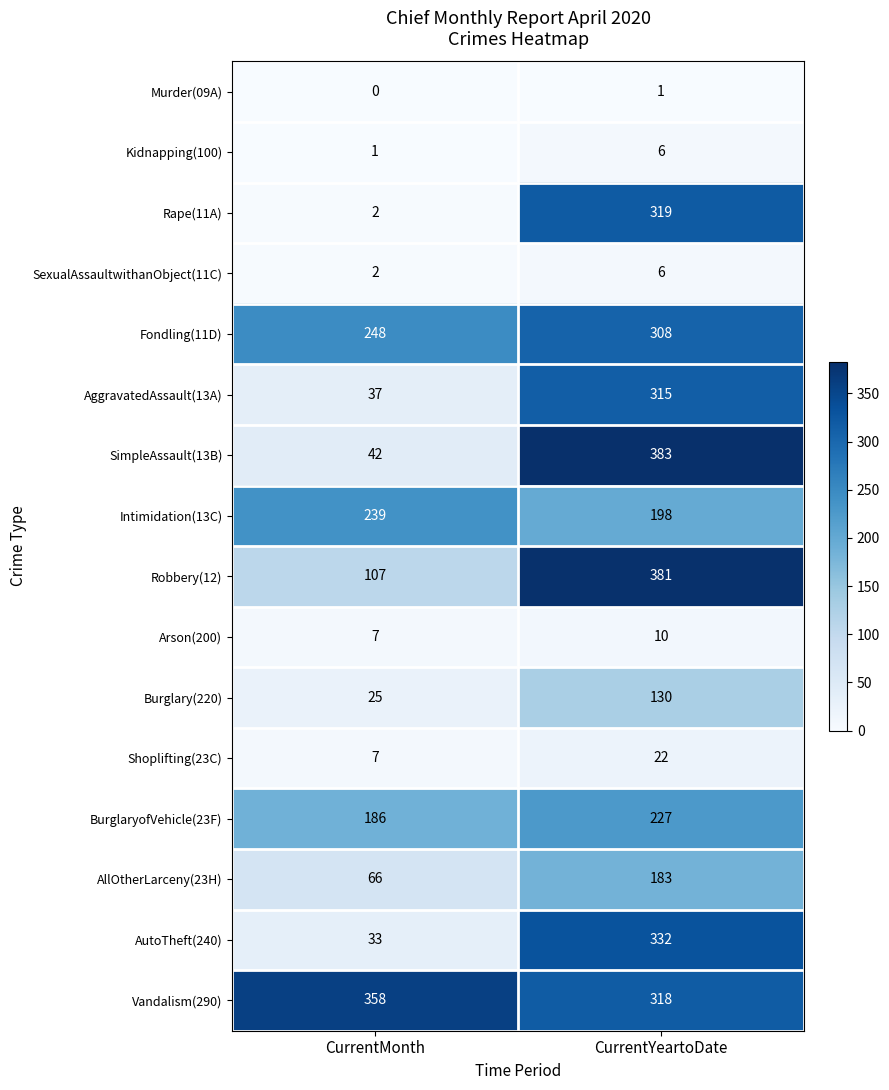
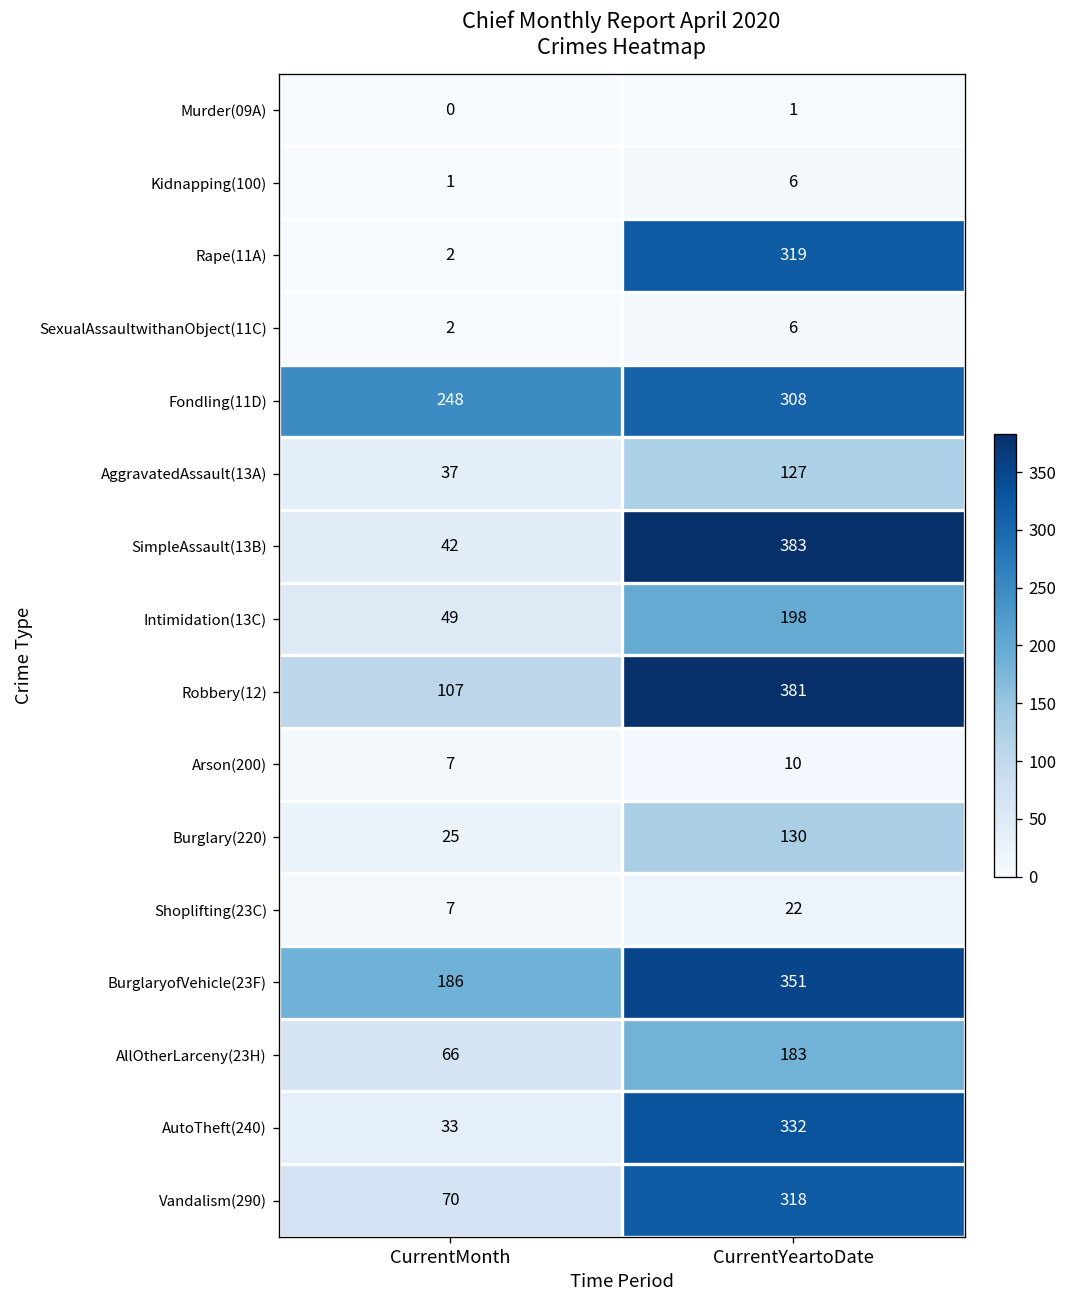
  {
    "Murder(09A)": {
      "CurrentMonth": 0,
      "CurrentYeartoDate": 1
    },
    "Kidnapping(100)": {
      "CurrentMonth": 1,
      "CurrentYeartoDate": 6
    },
    "Rape(11A)": {
      "CurrentMonth": 2,
      "CurrentYeartoDate": 319
    },
    "SexualAssaultwithanObject(11C)": {
      "CurrentMonth": 2,
      "CurrentYeartoDate": 6
    },
    "Fondling(11D)": {
      "CurrentMonth": 248,
      "CurrentYeartoDate": 308
    },
    "AggravatedAssault(13A)": {
      "CurrentMonth": 37,
-     "CurrentYeartoDate": 315
+     "CurrentYeartoDate": 127
    },
    "SimpleAssault(13B)": {
      "CurrentMonth": 42,
      "CurrentYeartoDate": 383
    },
    "Intimidation(13C)": {
-     "CurrentMonth": 239,
+     "CurrentMonth": 49,
      "CurrentYeartoDate": 198
    },
    "Robbery(12)": {
      "CurrentMonth": 107,
      "CurrentYeartoDate": 381
    },
    "Arson(200)": {
      "CurrentMonth": 7,
      "CurrentYeartoDate": 10
    },
    "Burglary(220)": {
      "CurrentMonth": 25,
      "CurrentYeartoDate": 130
    },
    "Shoplifting(23C)": {
      "CurrentMonth": 7,
      "CurrentYeartoDate": 22
    },
    "BurglaryofVehicle(23F)": {
      "CurrentMonth": 186,
-     "CurrentYeartoDate": 227
+     "CurrentYeartoDate": 351
    },
    "AllOtherLarceny(23H)": {
      "CurrentMonth": 66,
      "CurrentYeartoDate": 183
    },
    "AutoTheft(240)": {
      "CurrentMonth": 33,
      "CurrentYeartoDate": 332
    },
    "Vandalism(290)": {
-     "CurrentMonth": 358,
+     "CurrentMonth": 70,
      "CurrentYeartoDate": 318
    }
  }
